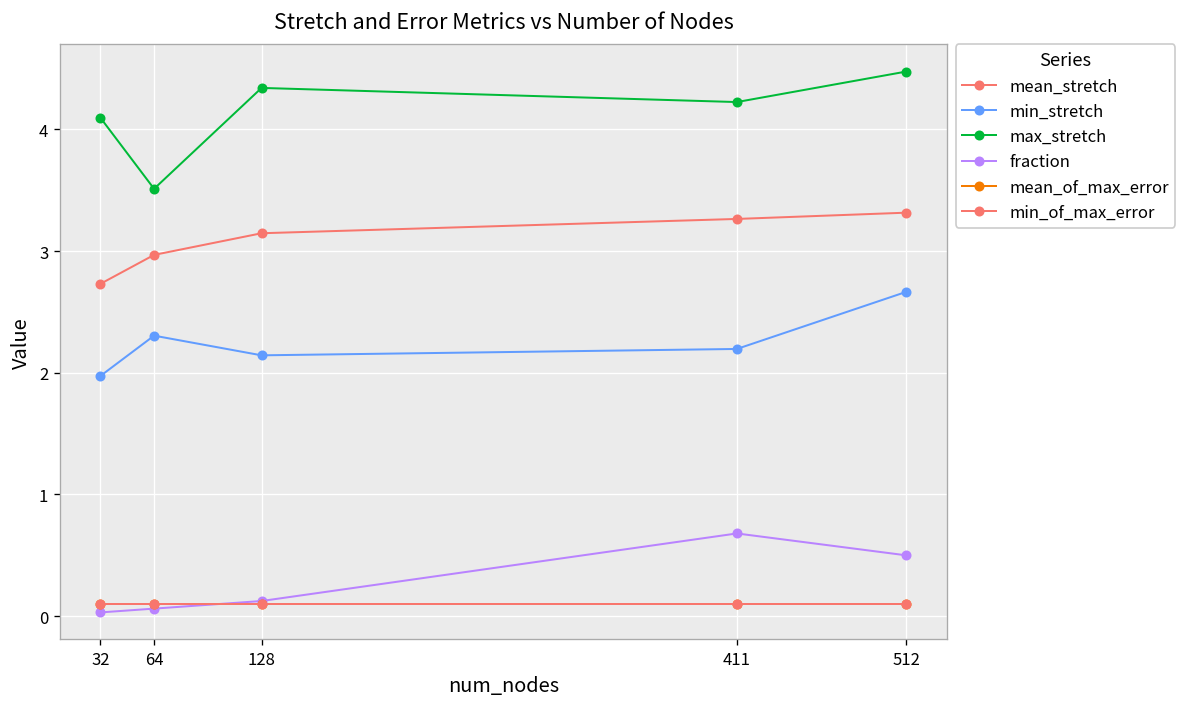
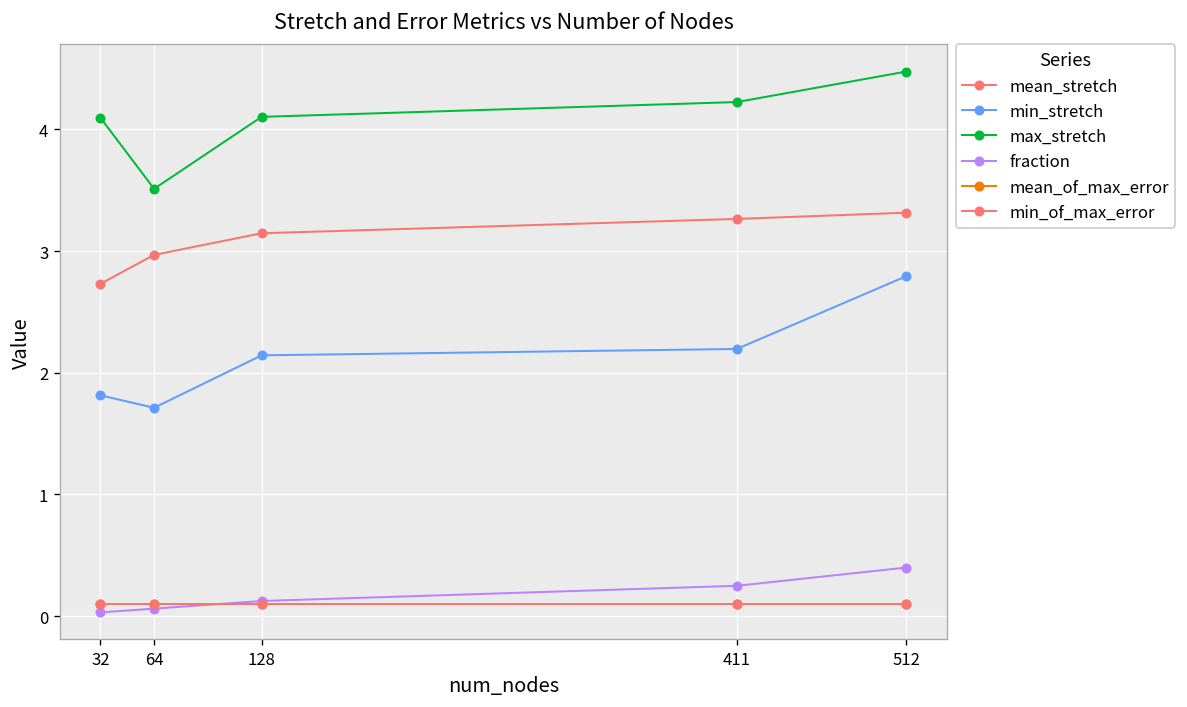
  {
    "min_stretch": {
-     "32": 1.97,
-     "64": 2.30,
+     "32": 1.82,
+     "64": 1.71,
      "128": 2.14,
      "411": 2.20,
-     "512": 2.67
+     "512": 2.79
    },
    "max_stretch": {
      "32": 4.10,
      "64": 3.51,
-     "128": 4.34,
+     "128": 4.10,
      "411": 4.22,
      "512": 4.47
    },
    "fraction": {
      "32": 0.03,
      "64": 0.06,
-     "411": 0.68,
-     "512": 0.5
+     "411": 0.25,
+     "512": 0.4
    }
  }
